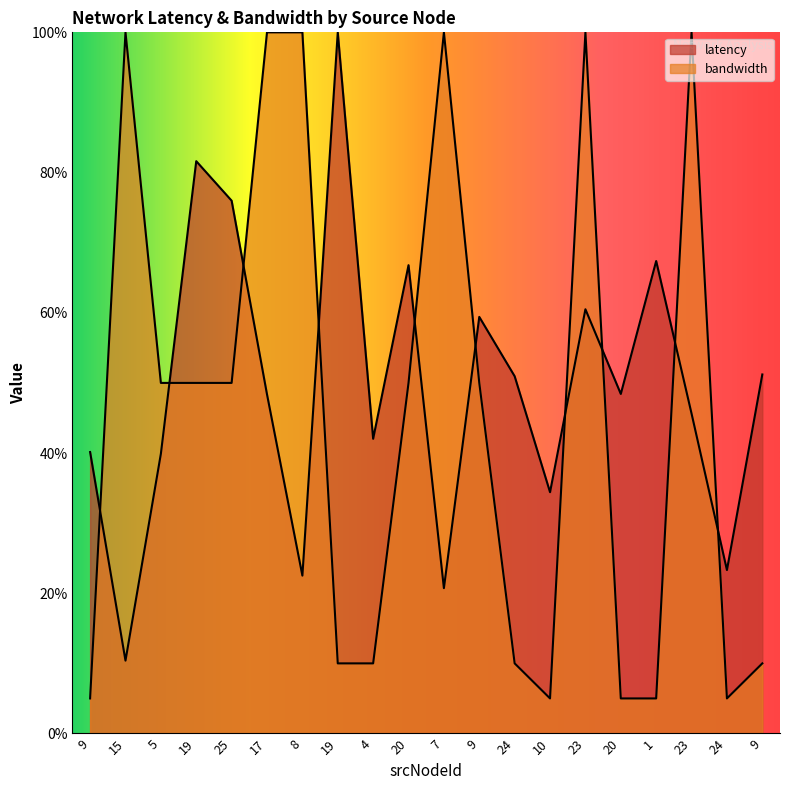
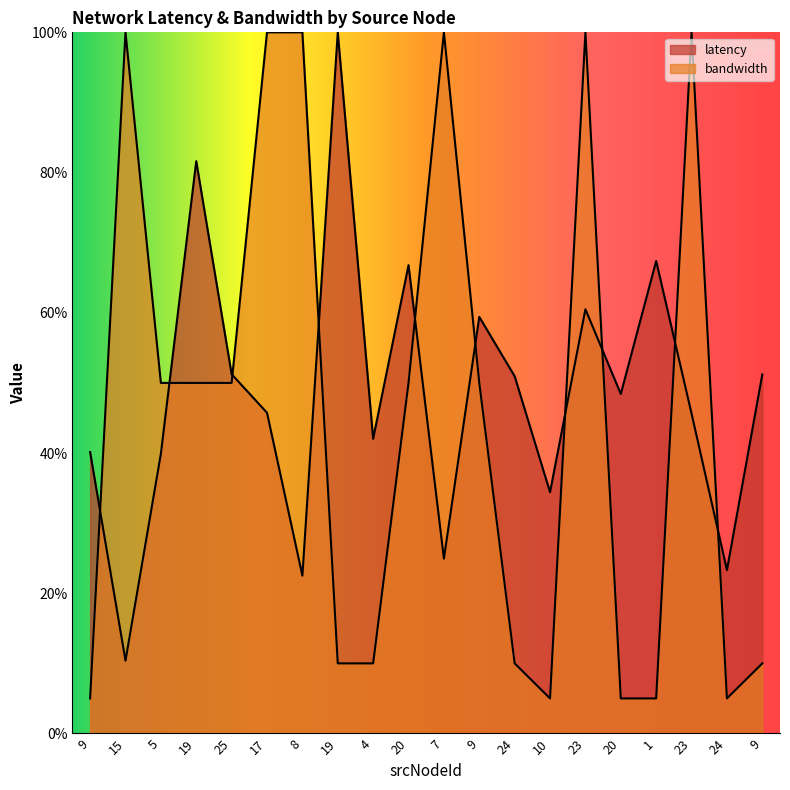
  {
    "latency": {
      "15": "10%",
      "5": "40%",
-     "25": "76%",
-     "17": "48%",
+     "25": "51%",
+     "17": "46%",
      "8": "23%",
      "4": "42%",
-     "7": "21%",
+     "7": "25%",
      "10": "34%",
      "1": "67%"
    },
    "bandwidth": {
      "15": "100%",
      "5": "50%",
      "25": "50%",
      "17": "100%",
      "8": "100%",
      "4": "10%",
      "7": "100%",
      "10": "5%",
      "1": "5%"
    }
  }
